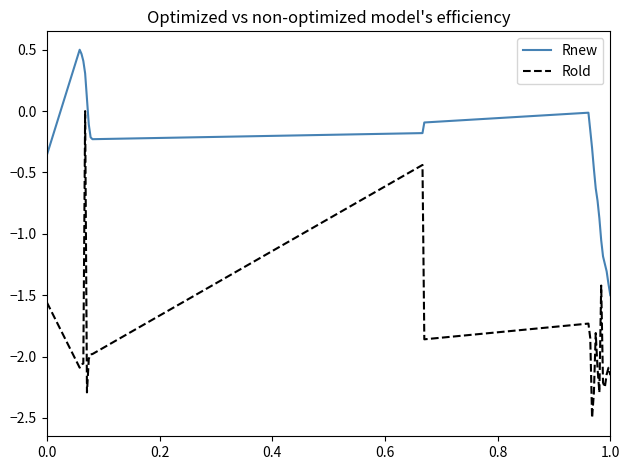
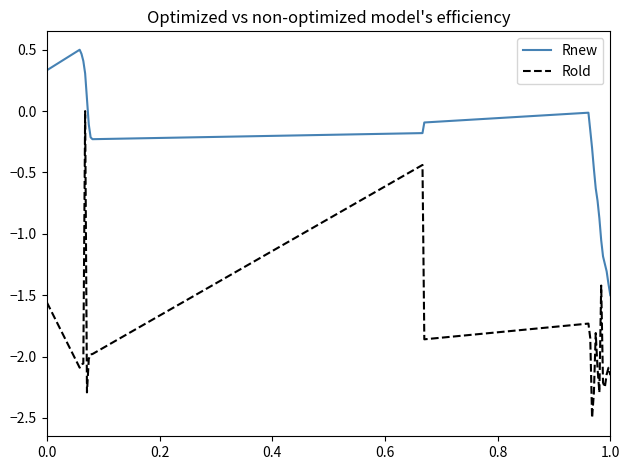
  {
    "Rnew": {
-     "0.0": -0.36,
+     "0.0": 0.33,
      "1.0": -1.50
    },
    "Rold": {
      "0.0": -1.56,
      "1.0": -2.15
    }
  }
